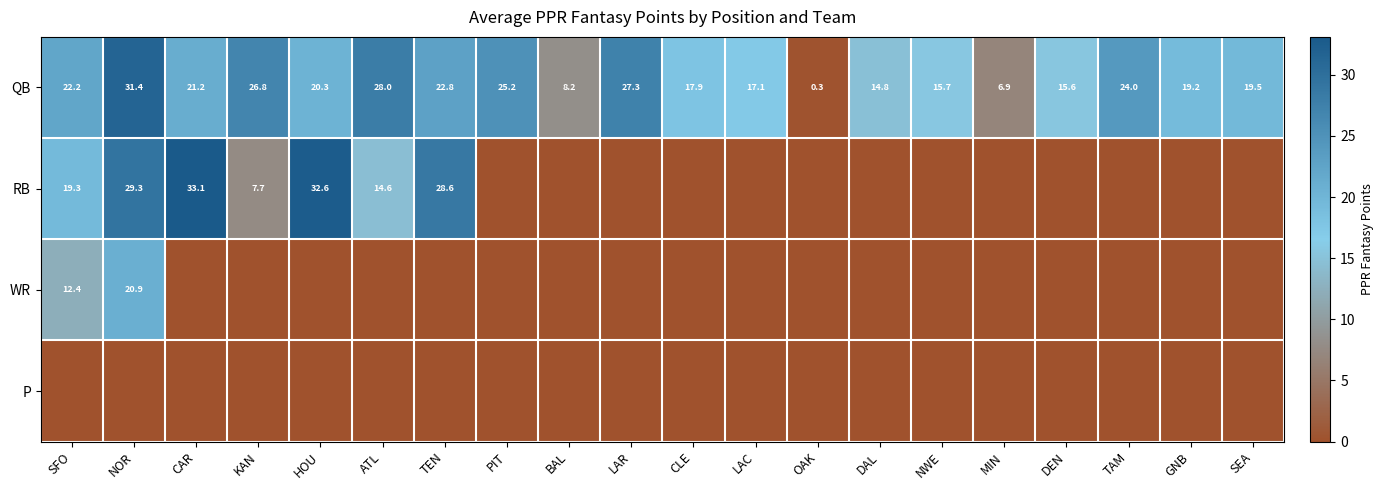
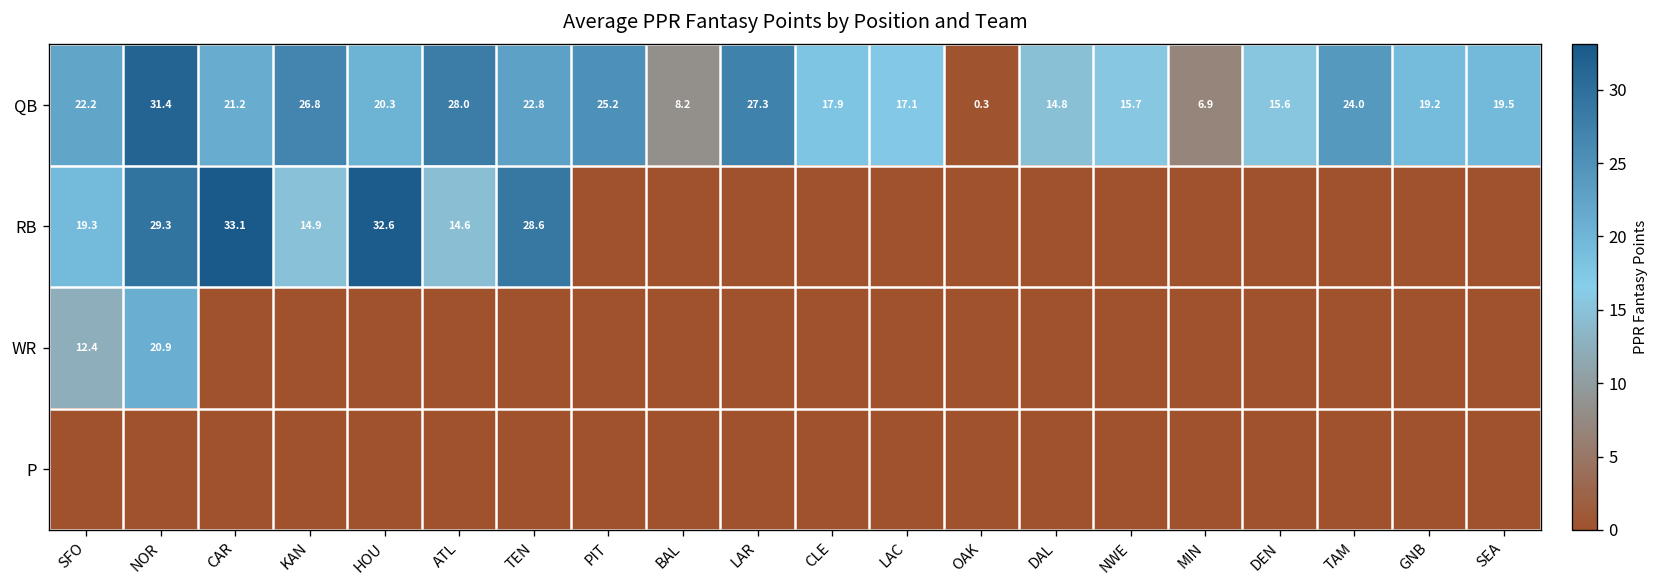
  {
    "QB": {
      "SFO": 22.2,
      "NOR": 31.4,
      "CAR": 21.2,
      "KAN": 26.8,
      "HOU": 20.3,
      "ATL": 28.0,
      "TEN": 22.8,
      "PIT": 25.2,
      "BAL": 8.2,
      "LAR": 27.3,
      "CLE": 17.9,
      "LAC": 17.1,
      "OAK": 0.3,
      "DAL": 14.8,
      "NWE": 15.7,
      "MIN": 6.9,
      "DEN": 15.6,
      "TAM": 24.0,
      "GNB": 19.2,
      "SEA": 19.5
    },
    "RB": {
      "SFO": 19.3,
      "NOR": 29.3,
      "CAR": 33.1,
-     "KAN": 7.7,
+     "KAN": 14.9,
      "HOU": 32.6,
      "ATL": 14.6,
      "TEN": 28.6
    },
    "WR": {
      "SFO": 12.4,
      "NOR": 20.9
    }
  }
